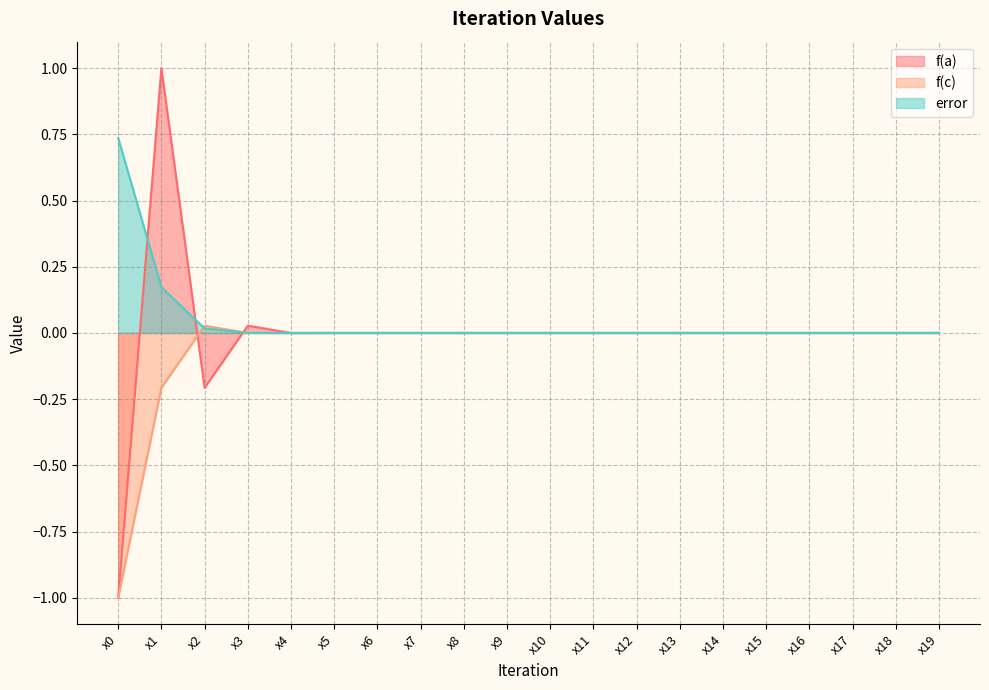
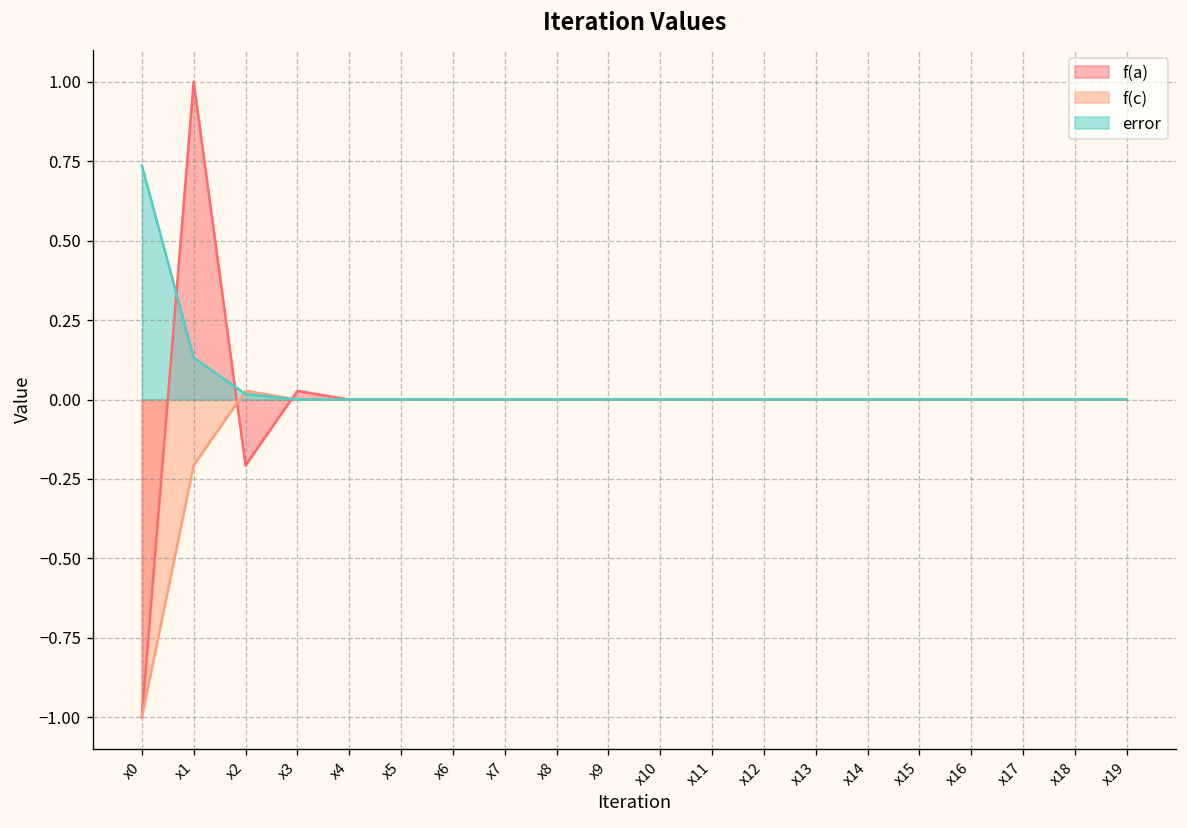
  {
    "error": {
      "x0": 0.74,
-     "x1": 0.17,
+     "x1": 0.13,
      "x2": 0.02
    }
  }
